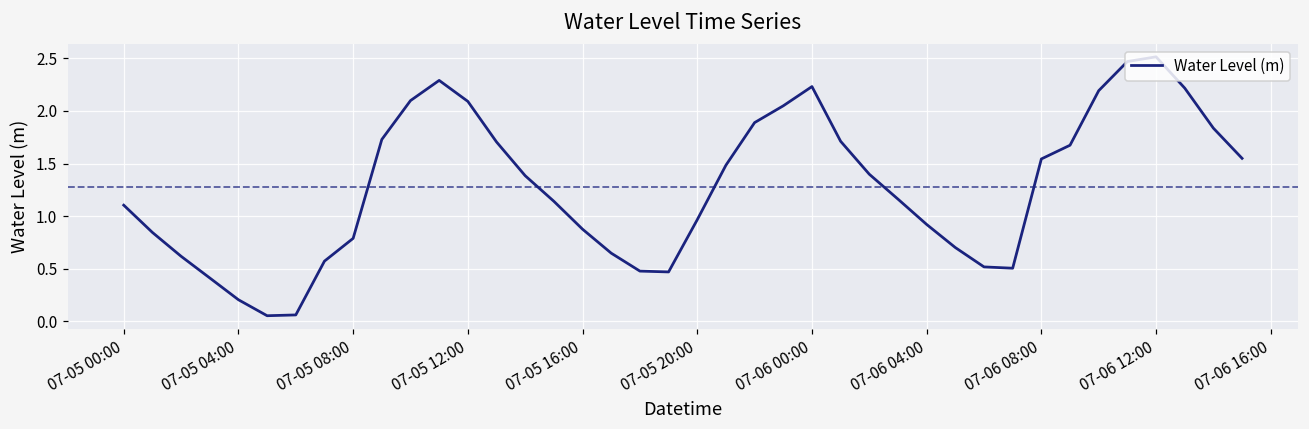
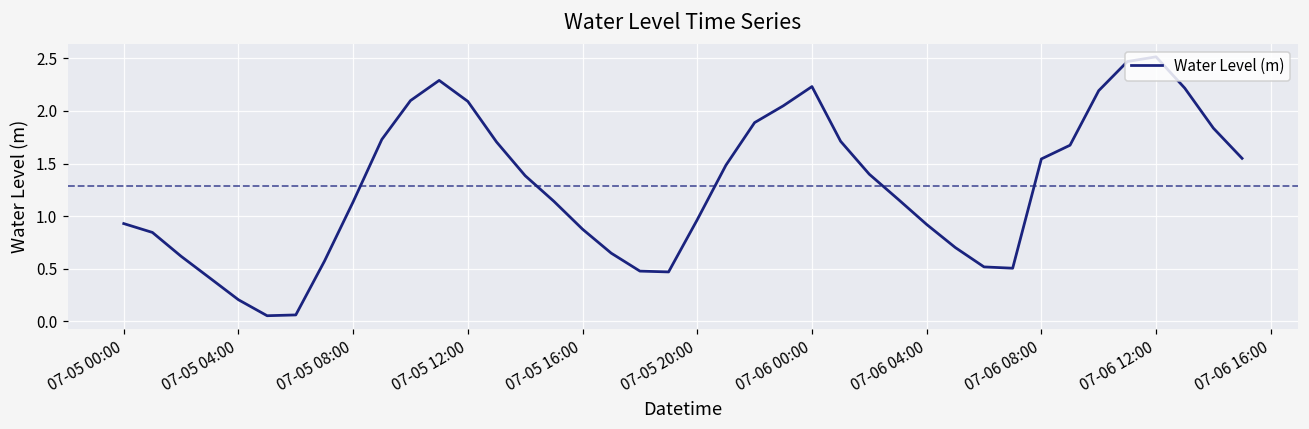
  {
-   "07-05 00:00": 1.1,
+   "07-05 00:00": 0.9,
    "07-05 04:00": 0.2,
-   "07-05 08:00": 0.8,
+   "07-05 08:00": 1.1,
    "07-05 12:00": 2.1,
    "07-05 16:00": 0.9,
    "07-05 20:00": 1.0,
    "07-06 00:00": 2.2,
    "07-06 04:00": 0.9,
    "07-06 08:00": 1.5
  }
